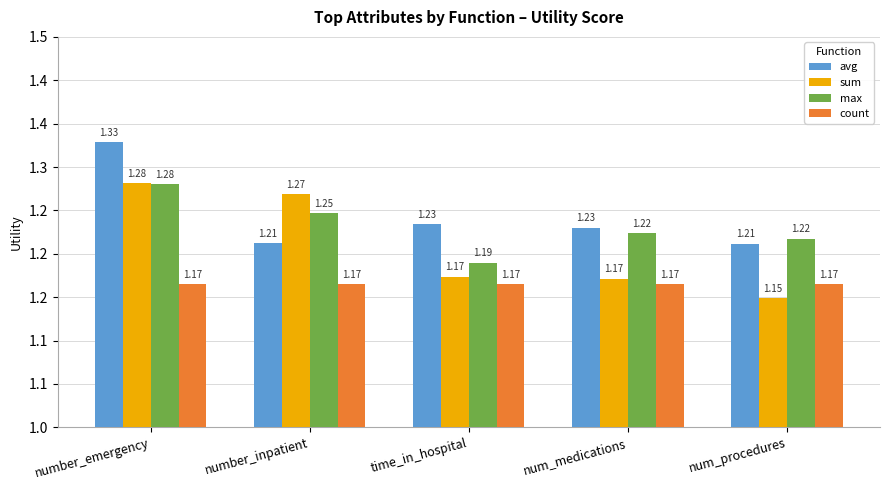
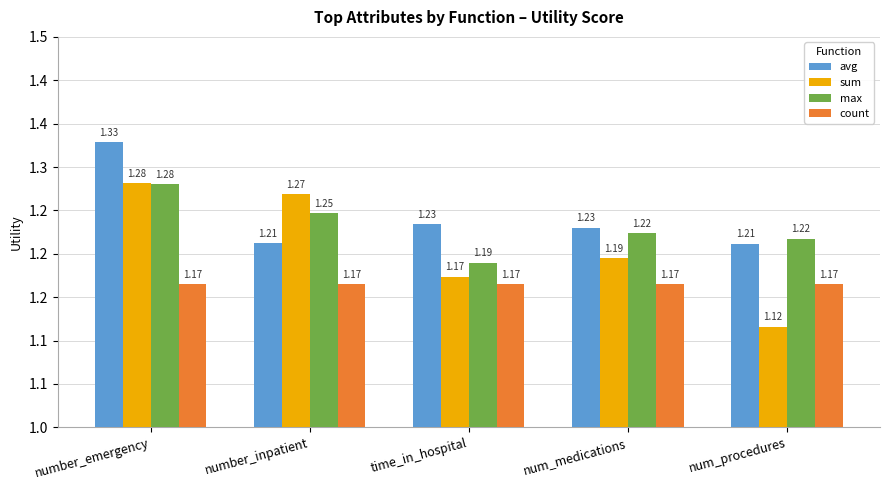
  {
    "avg": {
      "number_emergency": 1.33,
      "number_inpatient": 1.21,
      "time_in_hospital": 1.23,
      "num_medications": 1.23,
      "num_procedures": 1.21
    },
    "sum": {
      "number_emergency": 1.28,
      "number_inpatient": 1.27,
      "time_in_hospital": 1.17,
-     "num_medications": 1.17,
-     "num_procedures": 1.15
+     "num_medications": 1.19,
+     "num_procedures": 1.12
    },
    "max": {
      "number_emergency": 1.28,
      "number_inpatient": 1.25,
      "time_in_hospital": 1.19,
      "num_medications": 1.22,
      "num_procedures": 1.22
    },
    "count": {
      "number_emergency": 1.17,
      "number_inpatient": 1.17,
      "time_in_hospital": 1.17,
      "num_medications": 1.17,
      "num_procedures": 1.17
    }
  }
